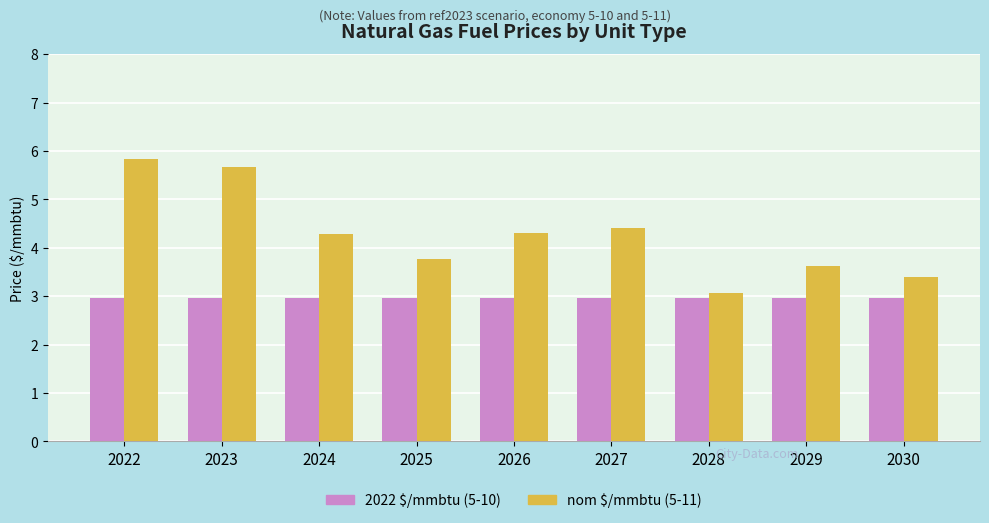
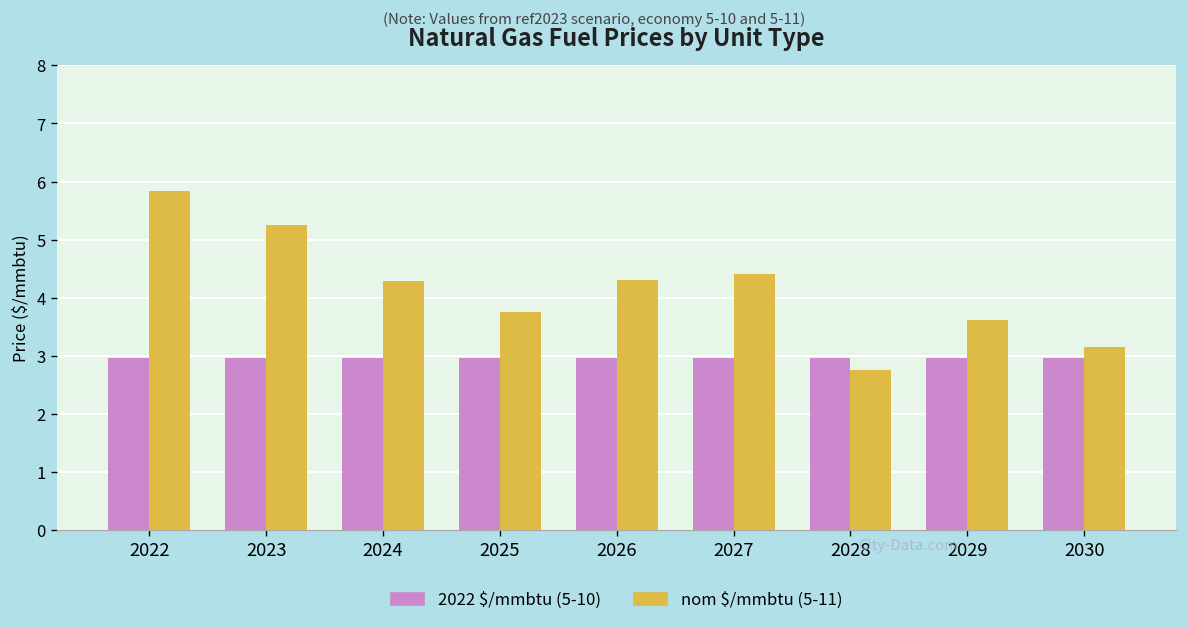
  {
    "2022 $/mmbtu (5-10)": {
      "2022": 3.0,
      "2023": 3.0,
      "2024": 3.0,
      "2025": 3.0,
      "2026": 3.0,
      "2027": 3.0,
      "2028": 3.0,
      "2029": 3.0,
      "2030": 3.0
    },
    "nom $/mmbtu (5-11)": {
      "2022": 5.8,
-     "2023": 5.7,
+     "2023": 5.2,
      "2024": 4.3,
      "2025": 3.8,
      "2026": 4.3,
      "2027": 4.4,
-     "2028": 3.1,
+     "2028": 2.8,
      "2029": 3.6,
-     "2030": 3.4
+     "2030": 3.1
    }
  }
